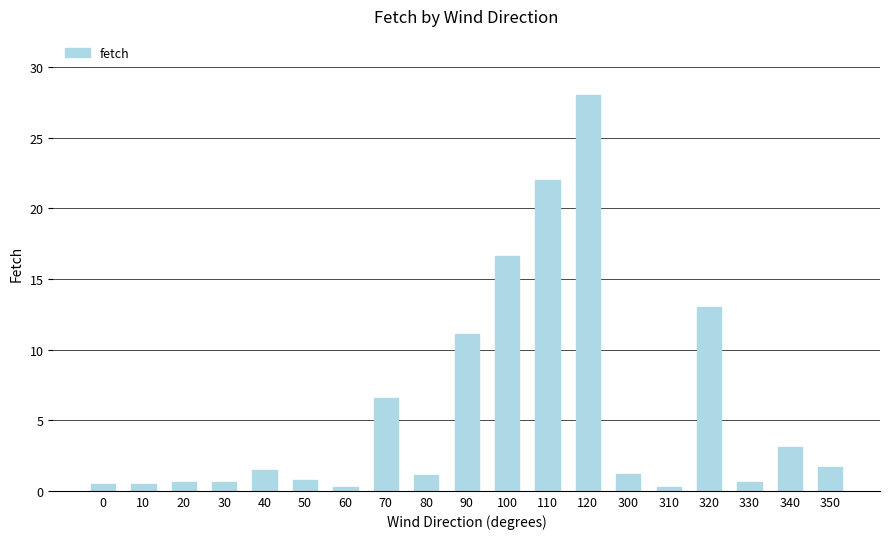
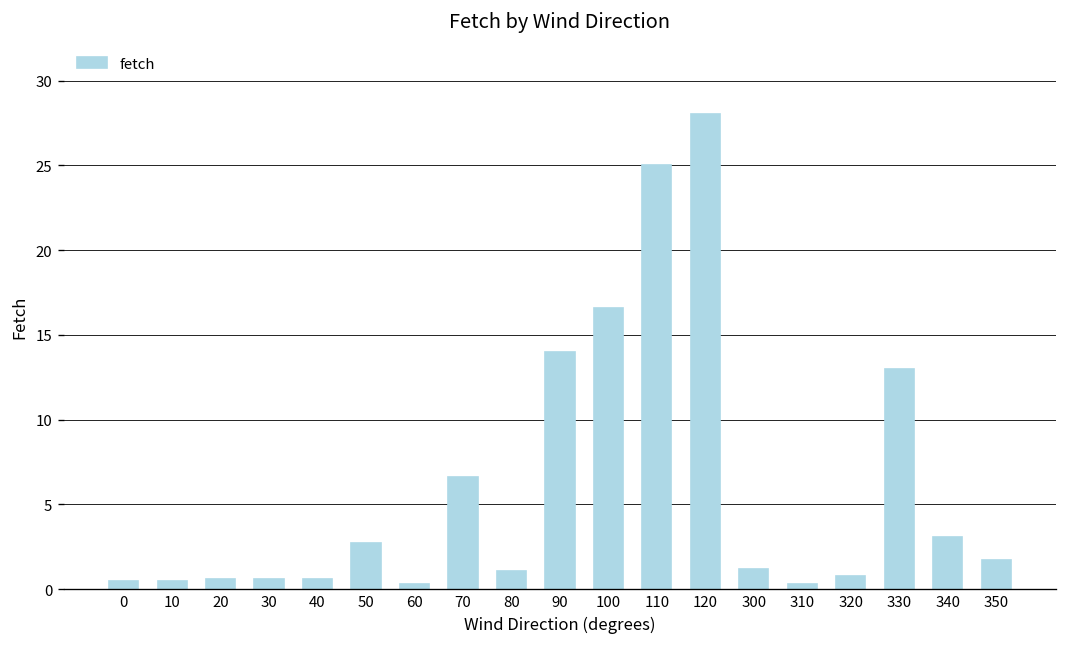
  {
    "0": 0.5,
    "10": 0.5,
    "20": 0.6,
    "30": 0.6,
-   "40": 1.5,
-   "50": 0.8,
+   "40": 0.6,
+   "50": 2.7,
    "60": 0.3,
    "70": 6.6,
    "80": 1.1,
-   "90": 11.1,
+   "90": 14.0,
    "100": 16.6,
-   "110": 22,
+   "110": 25,
    "120": 28.0,
    "300": 1.2,
    "310": 0.3,
-   "320": 13.0,
-   "330": 0.6,
+   "320": 0.8,
+   "330": 13.0,
    "340": 3.1,
    "350": 1.7
  }
